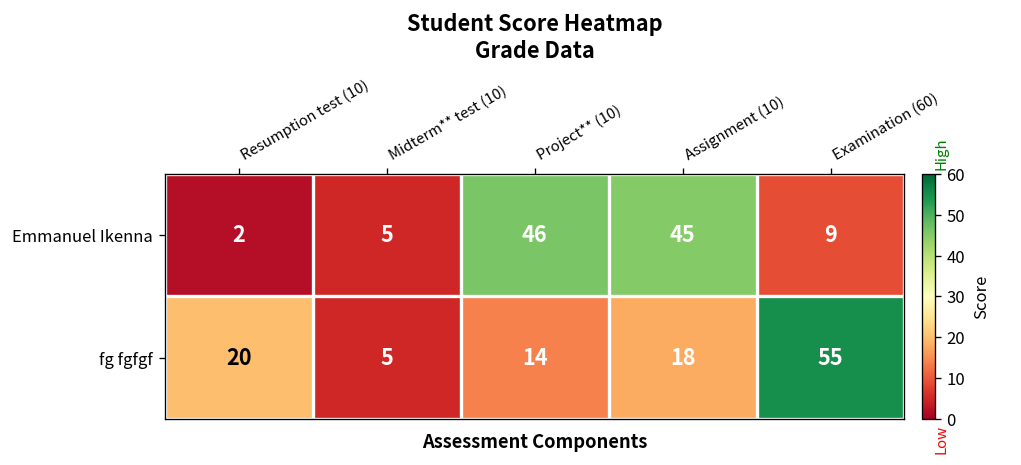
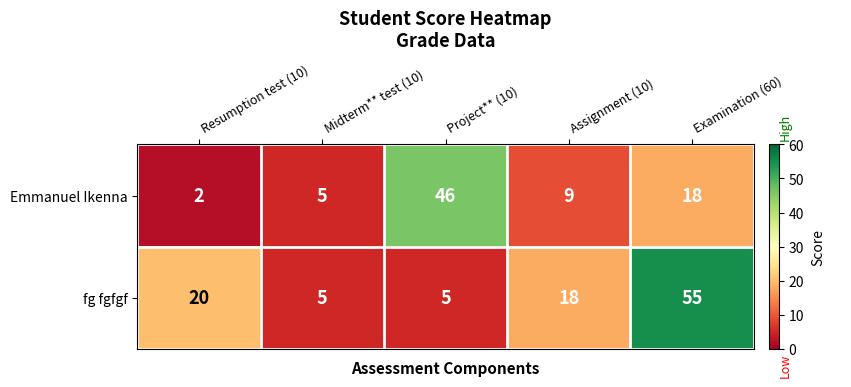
  {
    "Emmanuel Ikenna": {
      "Resumption test (10)": 2,
      "Midterm** test (10)": 5,
      "Project** (10)": 46,
-     "Assignment (10)": 45,
-     "Examination (60)": 9
+     "Assignment (10)": 9,
+     "Examination (60)": 18
    },
    "fg fgfgf": {
      "Resumption test (10)": 20,
      "Midterm** test (10)": 5,
-     "Project** (10)": 14,
+     "Project** (10)": 5,
      "Assignment (10)": 18,
      "Examination (60)": 55
    }
  }
